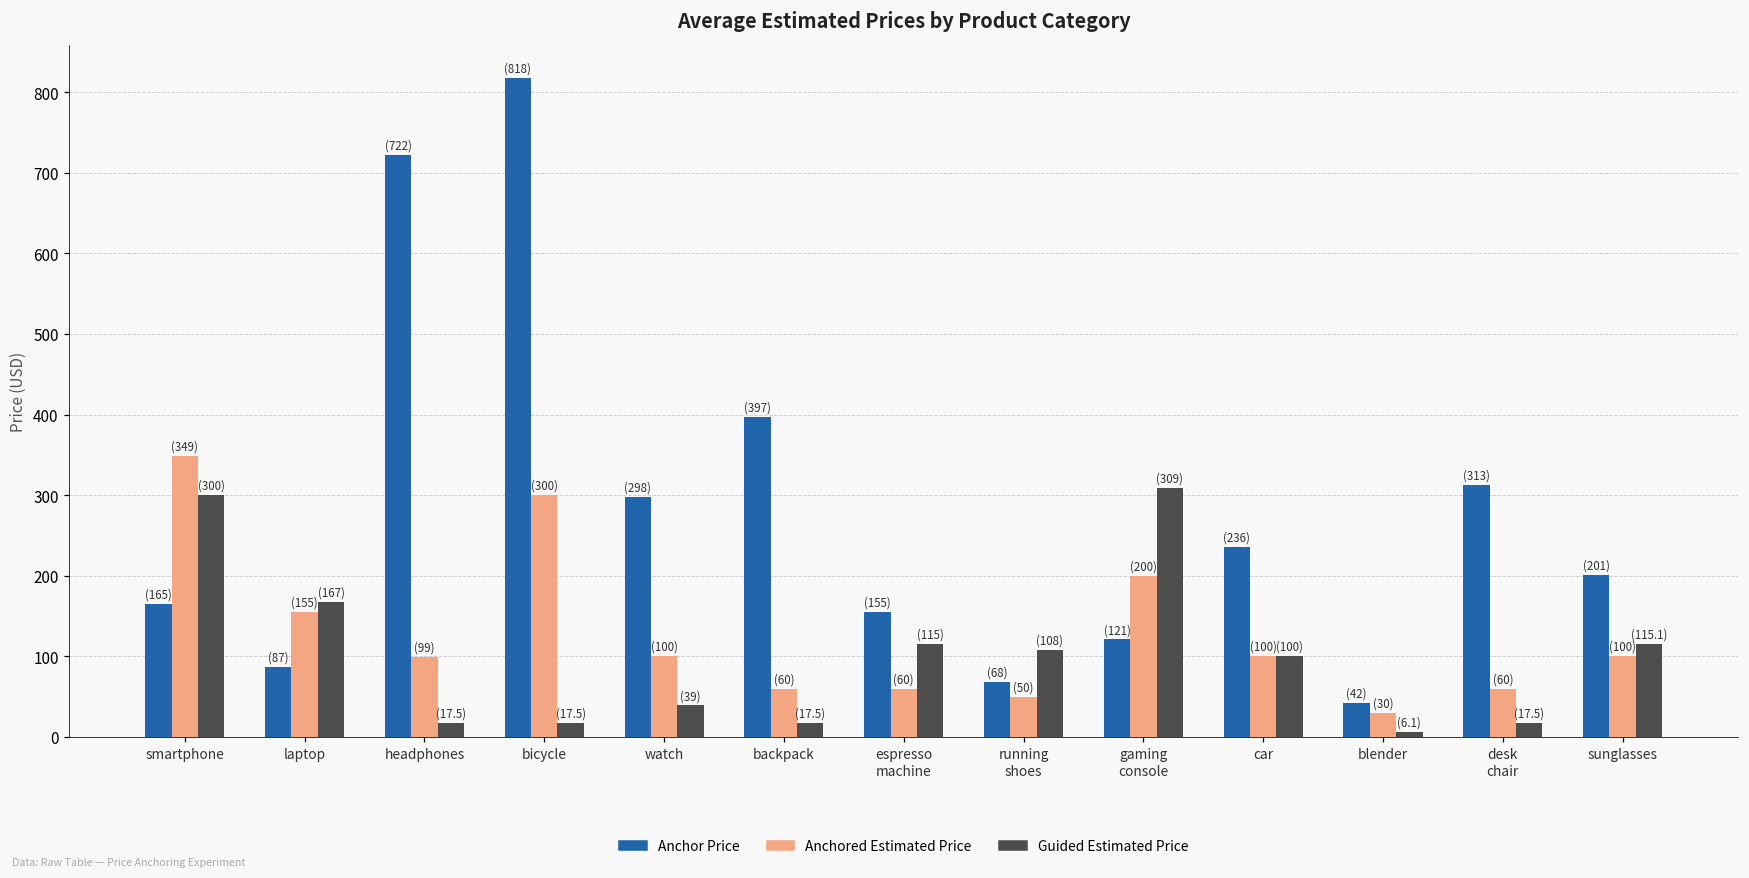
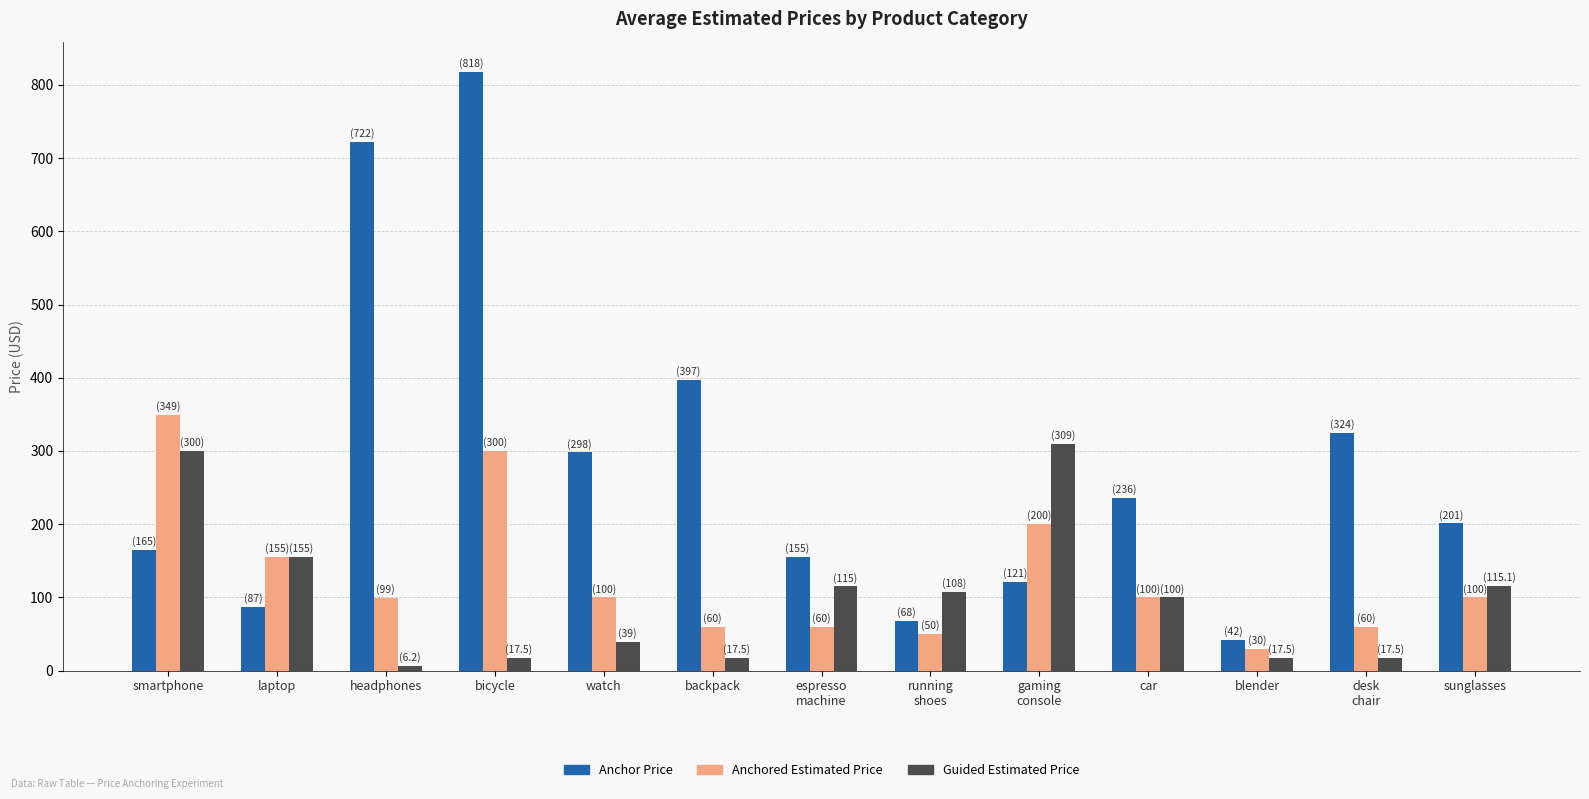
  {
    "Anchor Price": {
      "smartphone": "(165)",
      "laptop": "(87)",
      "headphones": "(722)",
      "bicycle": "(818)",
      "watch": "(298)",
      "backpack": "(397)",
      "espresso machine": "(155)",
      "running shoes": "(68)",
      "gaming console": "(121)",
      "car": "(236)",
      "blender": "(42)",
-     "desk chair": "(313)",
+     "desk chair": "(324)",
      "sunglasses": "(201)"
    },
    "Anchored Estimated Price": {
      "smartphone": "(349)",
      "laptop": "(155)",
      "headphones": "(99)",
      "bicycle": "(300)",
      "watch": "(100)",
      "backpack": "(60)",
      "espresso machine": "(60)",
      "running shoes": "(50)",
      "gaming console": "(200)",
      "car": "(100)",
      "blender": "(30)",
      "desk chair": "(60)",
      "sunglasses": "(100)"
    },
    "Guided Estimated Price": {
      "smartphone": "(300)",
-     "laptop": "(167)",
-     "headphones": "(17.5)",
+     "laptop": "(155)",
+     "headphones": "(6.2)",
      "bicycle": "(17.5)",
      "watch": "(39)",
      "backpack": "(17.5)",
      "espresso machine": "(115)",
      "running shoes": "(108)",
      "gaming console": "(309)",
      "car": "(100)",
-     "blender": "(6.1)",
+     "blender": "(17.5)",
      "desk chair": "(17.5)",
      "sunglasses": "(115.1)"
    }
  }
